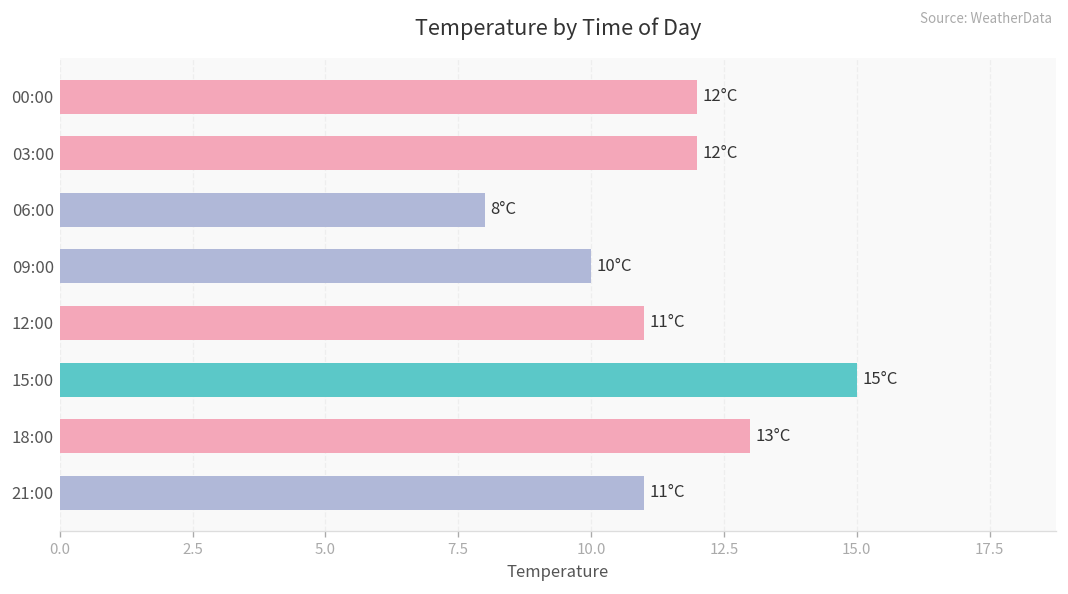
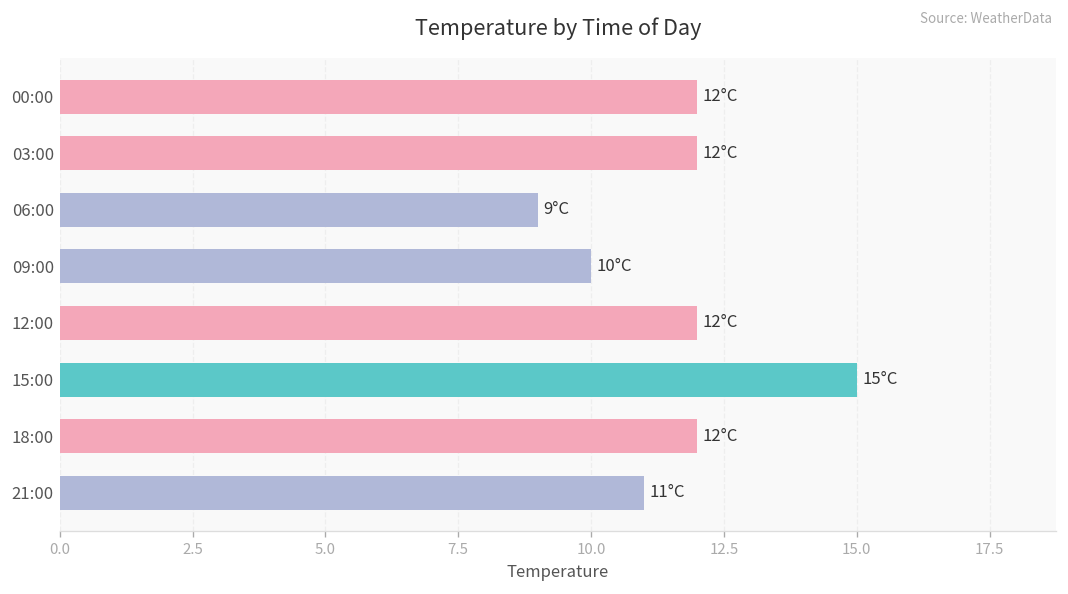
  {
    "00:00": "12°C",
    "03:00": "12°C",
-   "06:00": "8°C",
+   "06:00": "9°C",
    "09:00": "10°C",
-   "12:00": "11°C",
+   "12:00": "12°C",
    "15:00": "15°C",
-   "18:00": "13°C",
+   "18:00": "12°C",
    "21:00": "11°C"
  }
